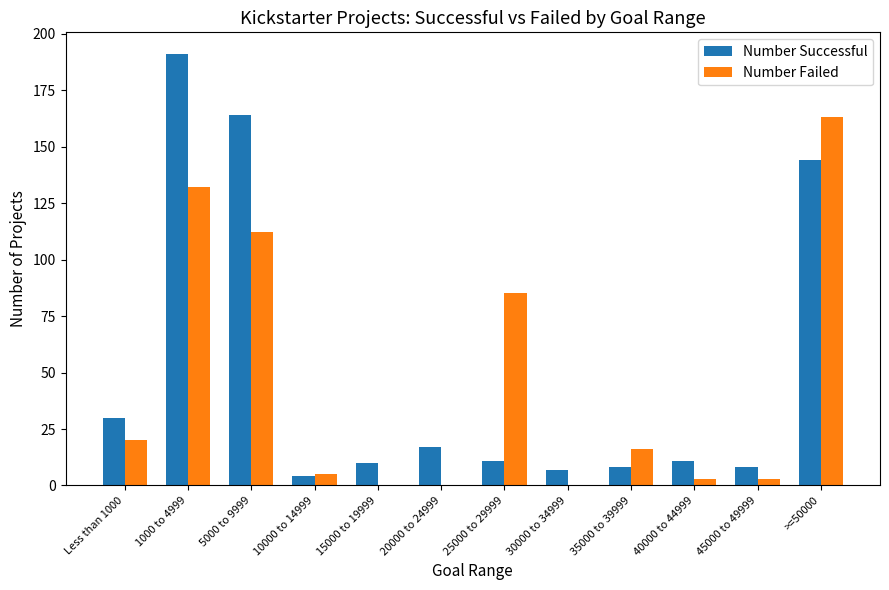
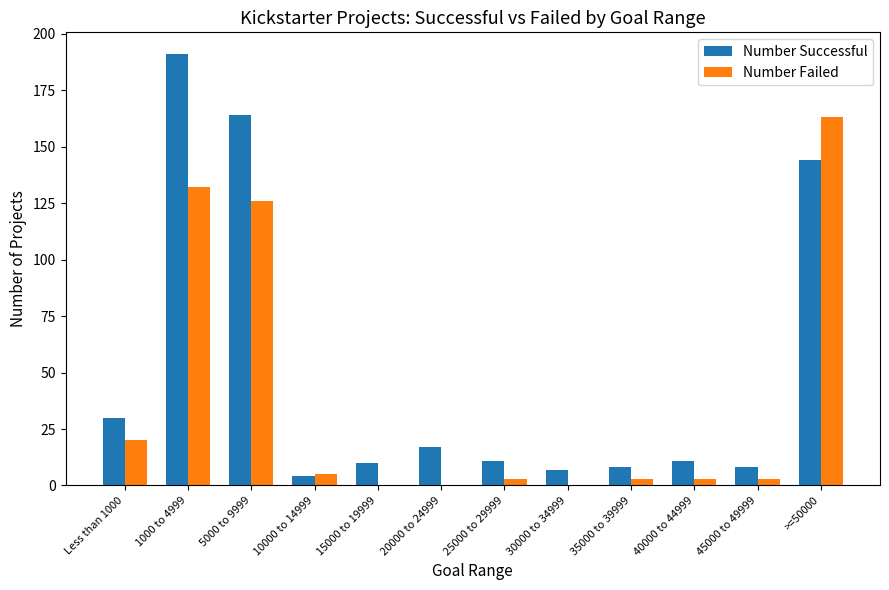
  {
    "Number Successful": {
      "Less than 1000": 30,
      "1000 to 4999": 191,
      "5000 to 9999": 164,
      "10000 to 14999": 4,
      "15000 to 19999": 10,
      "20000 to 24999": 17,
      "25000 to 29999": 11,
      "30000 to 34999": 7,
      "35000 to 39999": 8,
      "40000 to 44999": 11,
      "45000 to 49999": 8,
      ">=50000": 144
    },
    "Number Failed": {
      "Less than 1000": 20,
      "1000 to 4999": 132,
-     "5000 to 9999": 112,
+     "5000 to 9999": 126,
      "10000 to 14999": 5,
      "15000 to 19999": 0,
      "20000 to 24999": 0,
-     "25000 to 29999": 85,
+     "25000 to 29999": 3,
      "30000 to 34999": 0,
-     "35000 to 39999": 16,
+     "35000 to 39999": 3,
      "40000 to 44999": 3,
      "45000 to 49999": 3,
      ">=50000": 163
    }
  }
